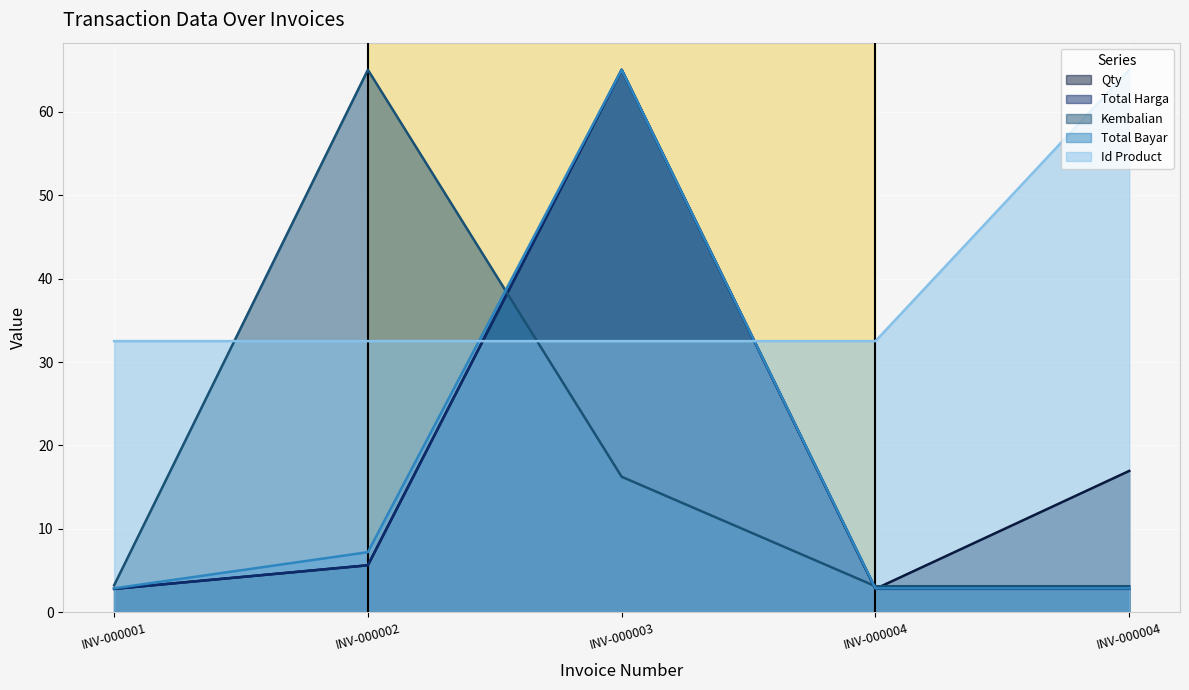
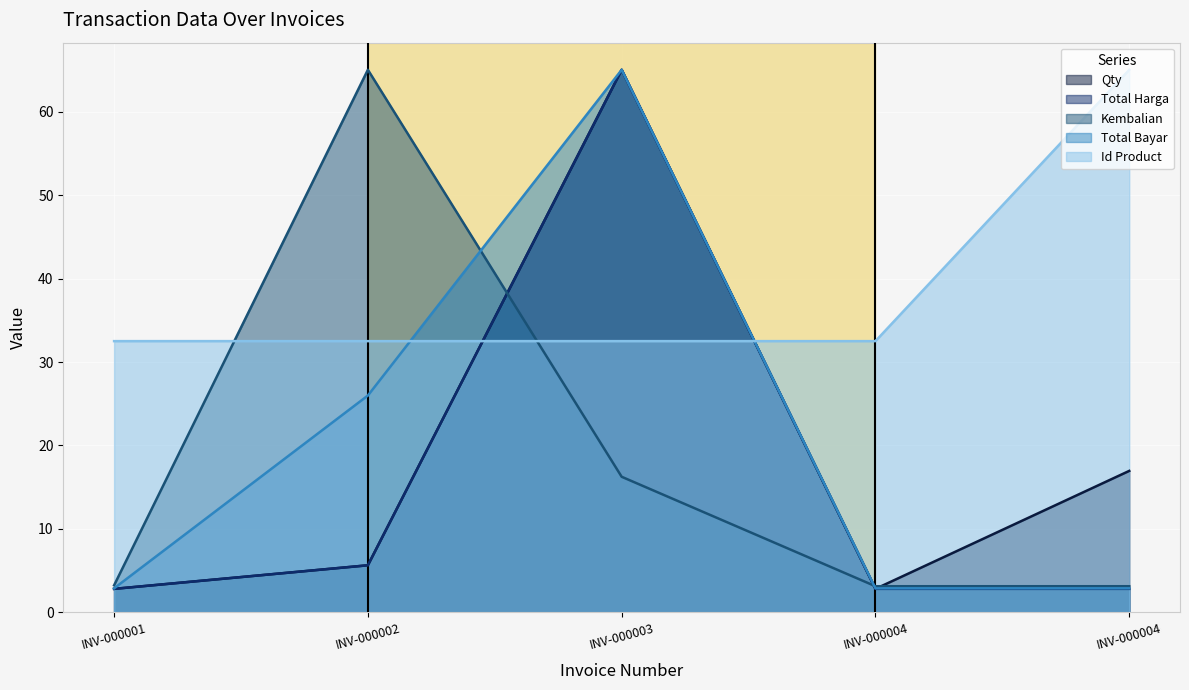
  {
    "Total Bayar": {
-     "INV-000002": 7
+     "INV-000002": 26
    },
    "Id Product": {
      "INV-000001": 33,
      "INV-000002": 33,
      "INV-000003": 33
    }
  }
